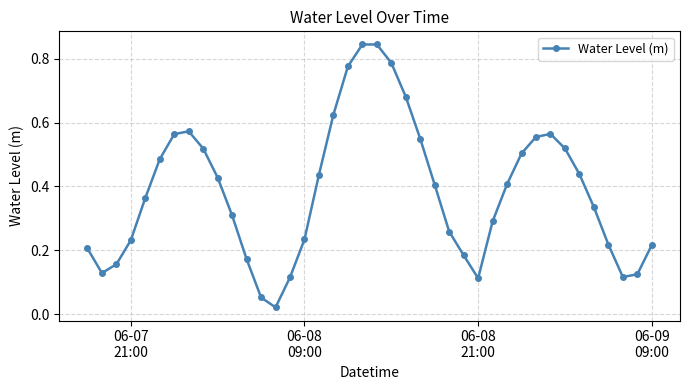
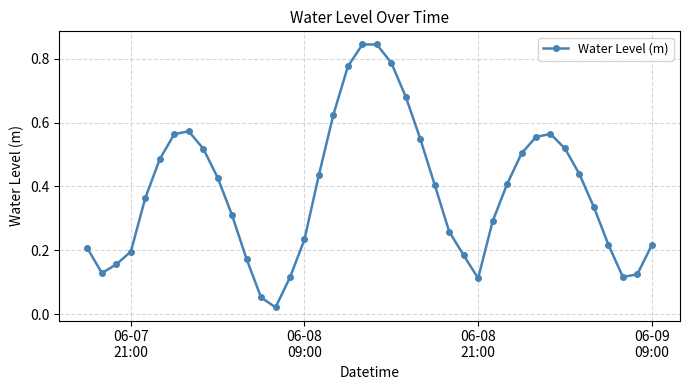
  {
-   "06-07 21:00": 0.23,
+   "06-07 21:00": 0.20,
    "06-08 09:00": 0.23,
    "06-08 21:00": 0.11,
    "06-09 09:00": 0.22
  }
